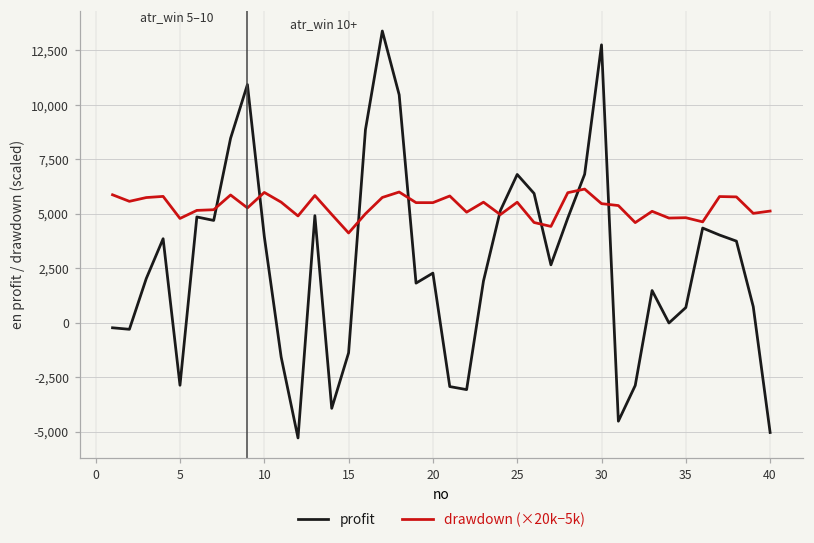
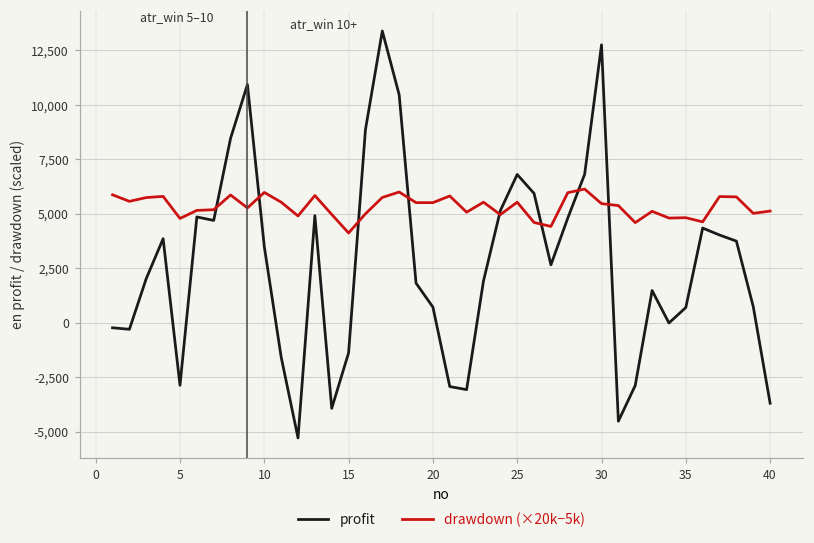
  {
    "profit": {
      "5": "-2,900",
-     "10": "4,000",
+     "10": "3,500",
      "15": "-1,400",
-     "20": "2,300",
+     "20": "700",
      "25": "6,800",
      "30": "12,800",
      "35": "700",
-     "40": "-5,000"
+     "40": "-3,700"
    }
  }
